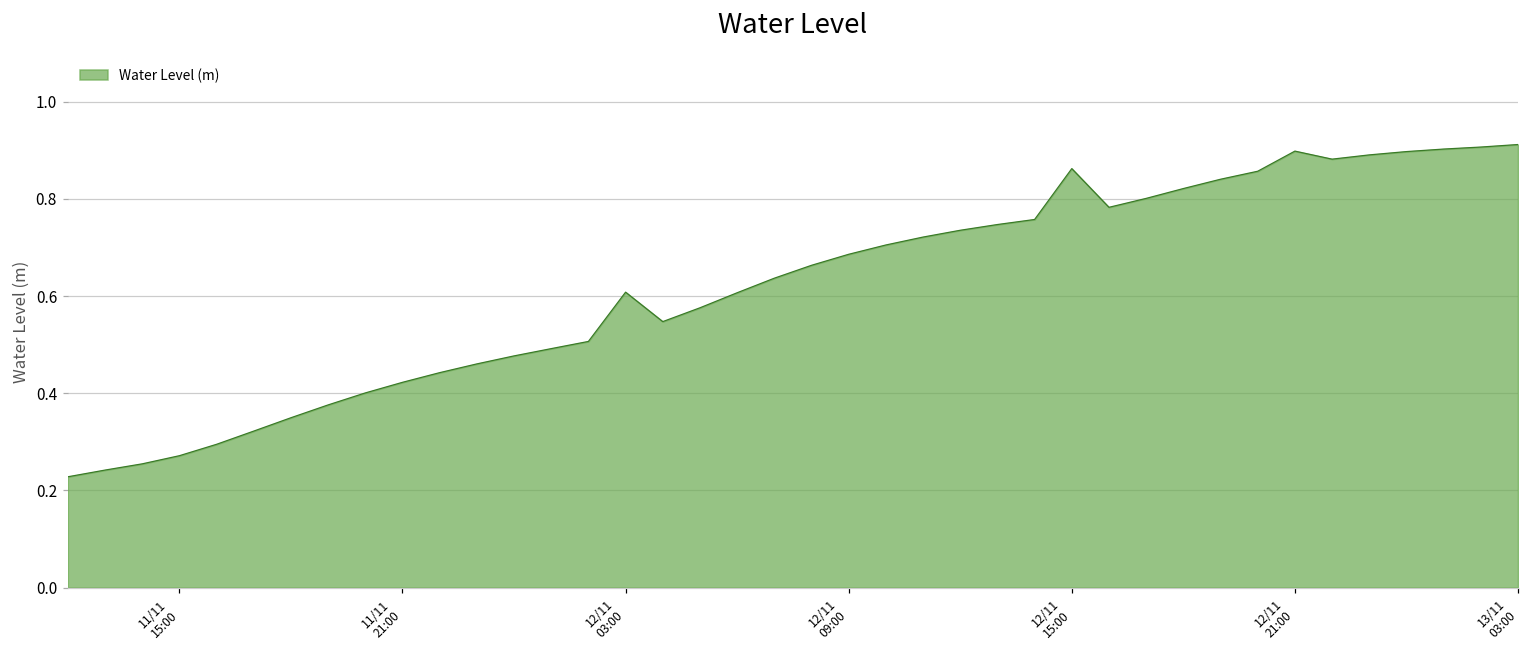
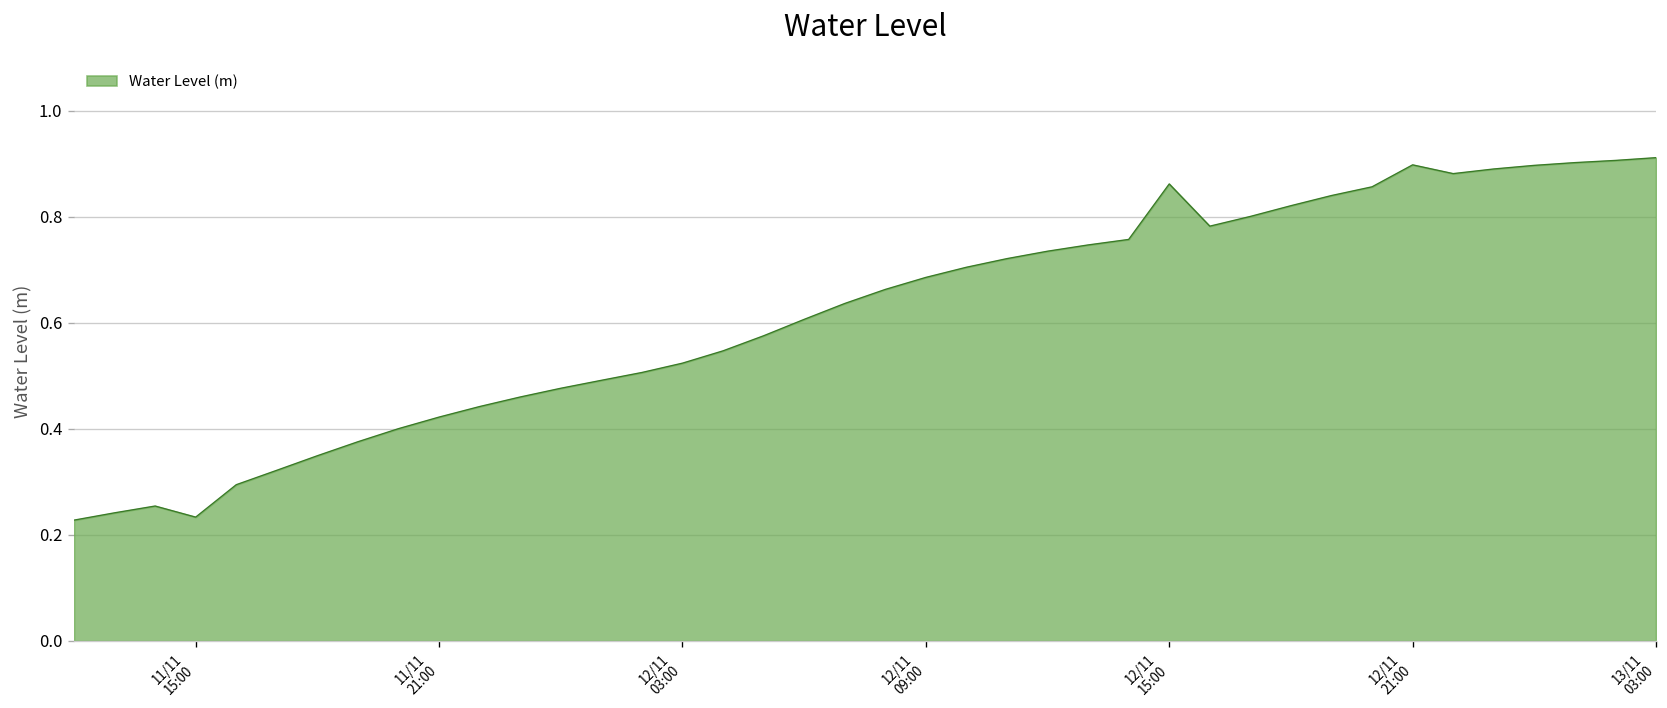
  {
-   "11/11 15:00": 0.27,
+   "11/11 15:00": 0.23,
    "11/11 21:00": 0.42,
-   "12/11 03:00": 0.61,
+   "12/11 03:00": 0.52,
    "12/11 09:00": 0.69,
    "12/11 15:00": 0.86,
    "12/11 21:00": 0.90,
    "13/11 03:00": 0.91
  }
